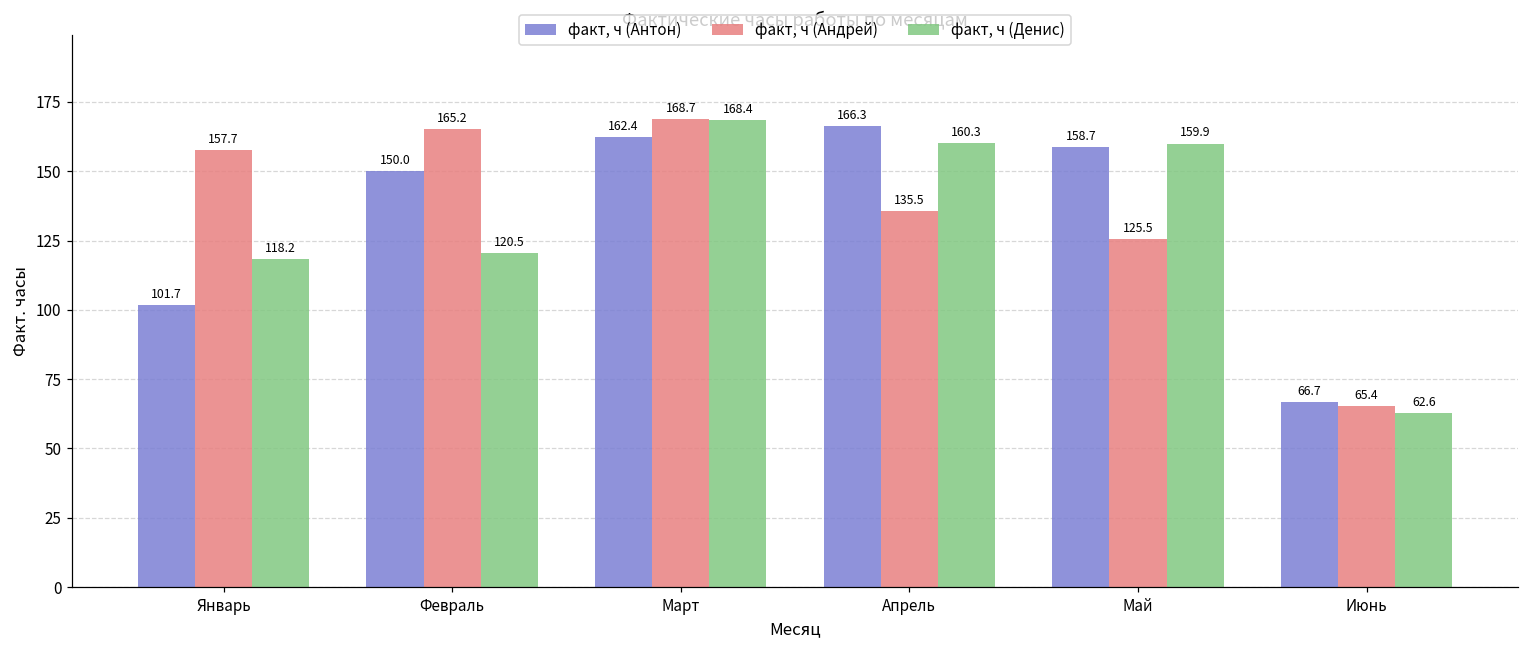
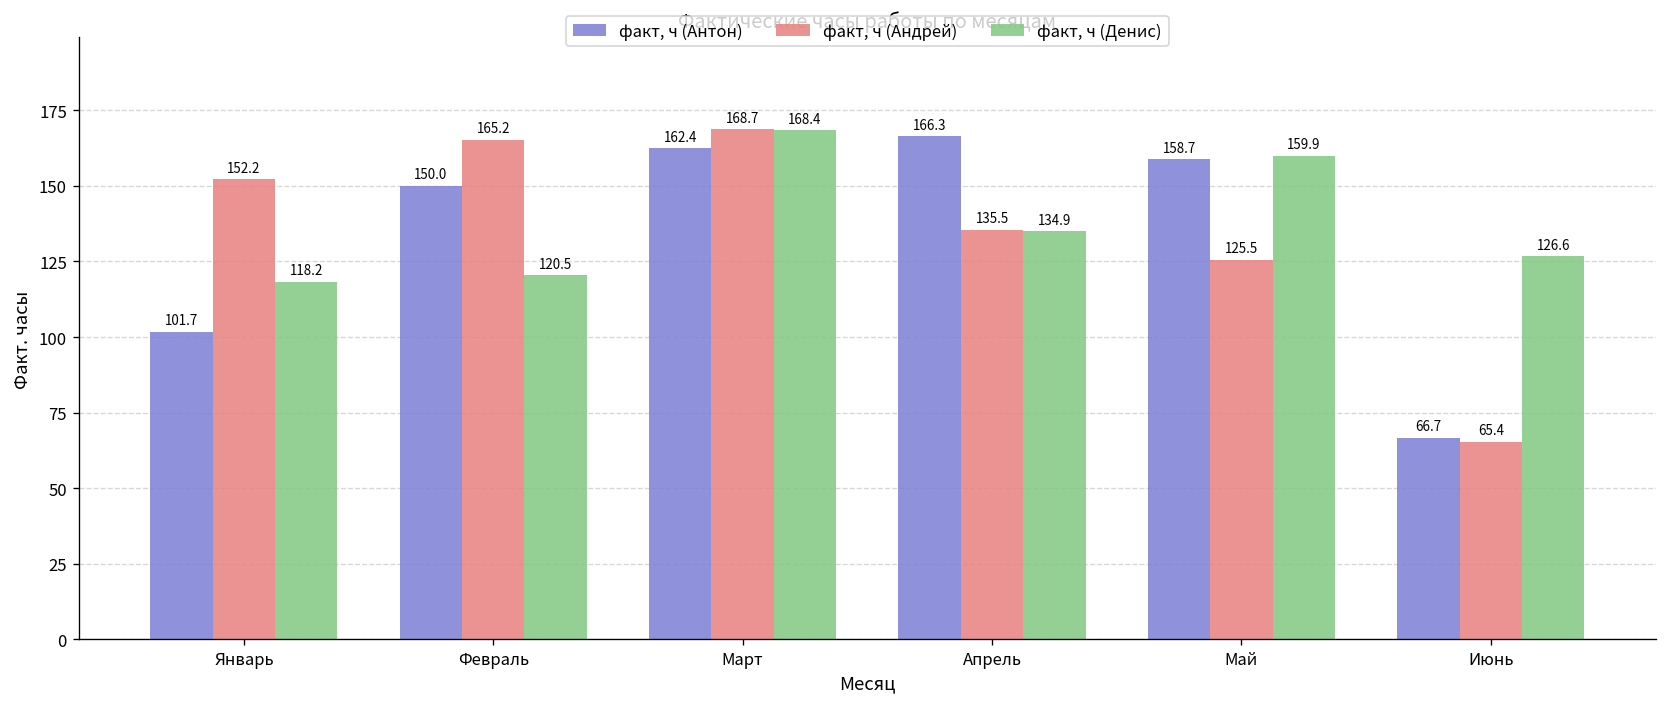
  {
    "факт, ч (Антон)": {
      "Январь": 101.7,
      "Февраль": 150.0,
      "Март": 162.4,
      "Апрель": 166.3,
      "Май": 158.7,
      "Июнь": 66.7
    },
    "факт, ч (Андрей)": {
-     "Январь": 157.7,
+     "Январь": 152.2,
      "Февраль": 165.2,
      "Март": 168.7,
      "Апрель": 135.5,
      "Май": 125.5,
      "Июнь": 65.4
    },
    "факт, ч (Денис)": {
      "Январь": 118.2,
      "Февраль": 120.5,
      "Март": 168.4,
-     "Апрель": 160.3,
+     "Апрель": 134.9,
      "Май": 159.9,
-     "Июнь": 62.6
+     "Июнь": 126.6
    }
  }
